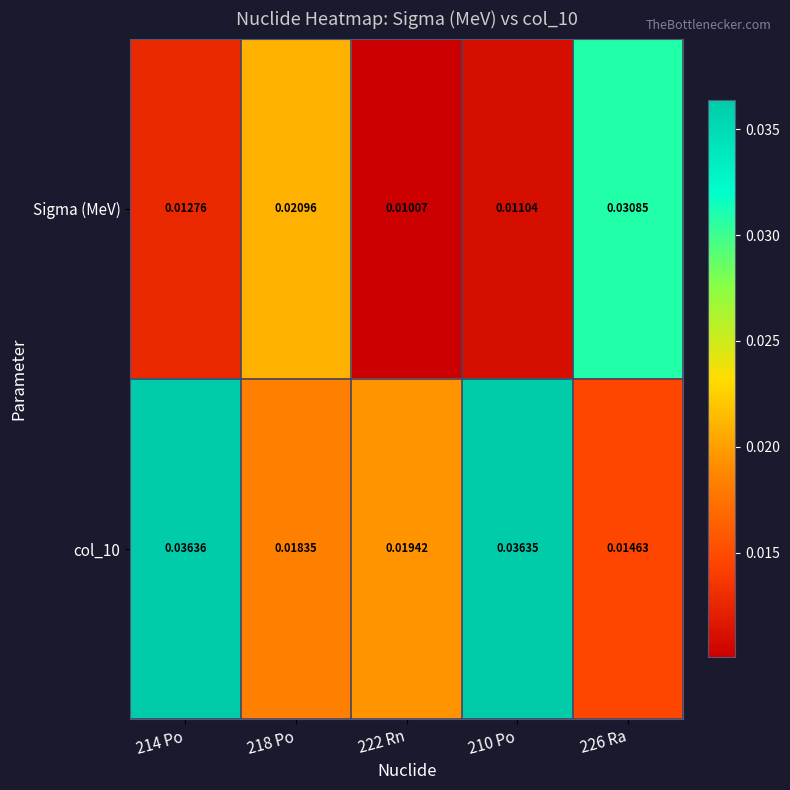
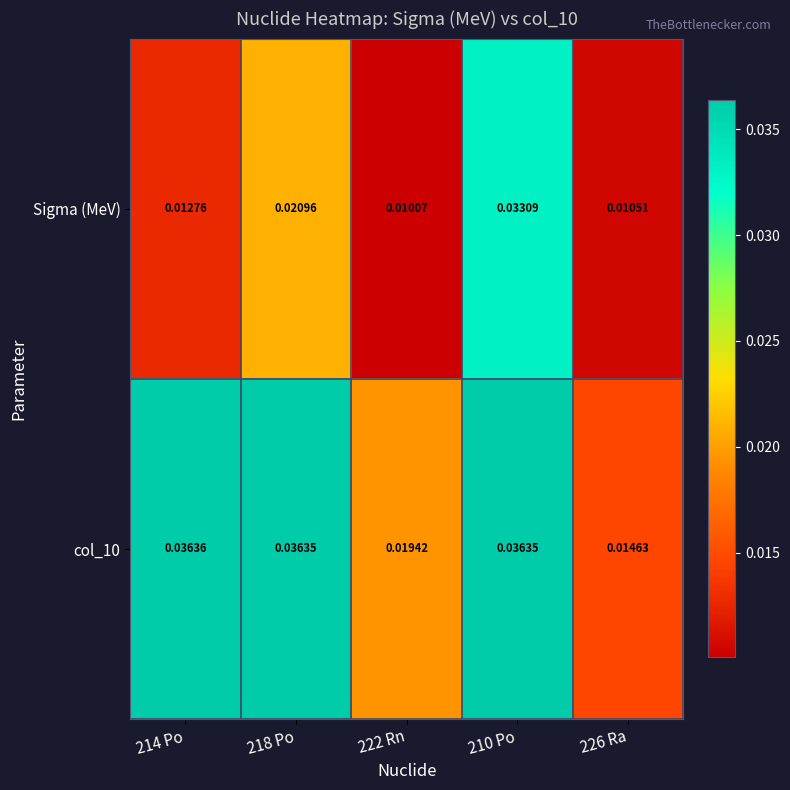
  {
    "Sigma (MeV)": {
      "214 Po": 0.01276,
      "218 Po": 0.02096,
      "222 Rn": 0.01007,
-     "210 Po": 0.01104,
-     "226 Ra": 0.03085
+     "210 Po": 0.03309,
+     "226 Ra": 0.01051
    },
    "col_10": {
      "214 Po": 0.03636,
-     "218 Po": 0.01835,
+     "218 Po": 0.03635,
      "222 Rn": 0.01942,
      "210 Po": 0.03635,
      "226 Ra": 0.01463
    }
  }
